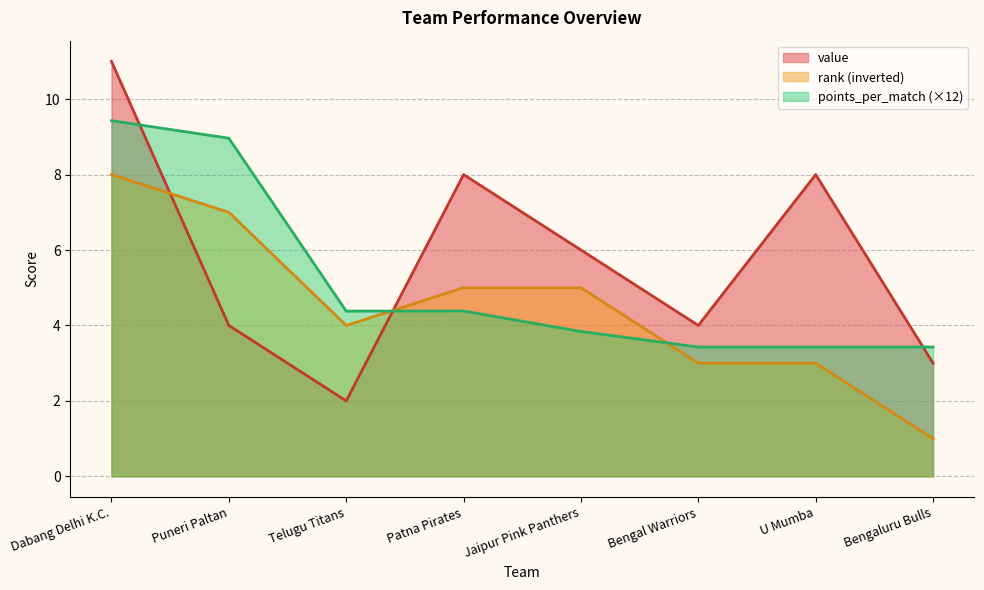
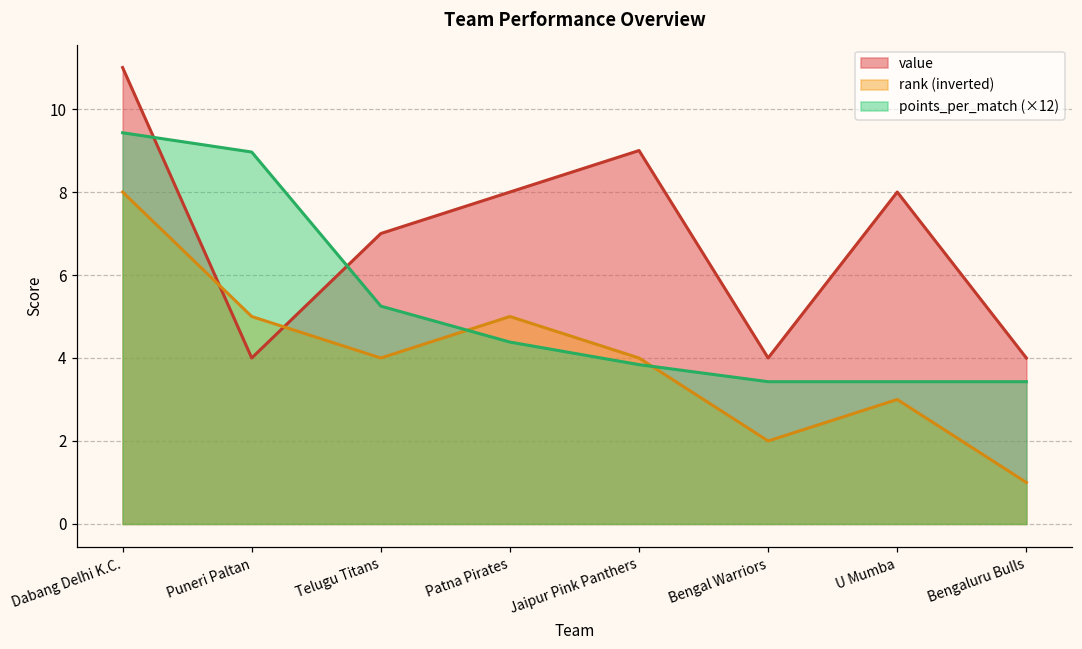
  {
    "value": {
      "Dabang Delhi K.C.": 11,
      "Puneri Paltan": 4,
-     "Telugu Titans": 2,
+     "Telugu Titans": 7,
      "Patna Pirates": 8,
-     "Jaipur Pink Panthers": 6,
+     "Jaipur Pink Panthers": 9,
      "Bengal Warriors": 4,
      "U Mumba": 8,
-     "Bengaluru Bulls": 3
+     "Bengaluru Bulls": 4
    },
    "rank (inverted)": {
      "Dabang Delhi K.C.": 8.0,
-     "Puneri Paltan": 7.0,
+     "Puneri Paltan": 5.0,
      "Telugu Titans": 4.0,
      "Patna Pirates": 5.0,
-     "Jaipur Pink Panthers": 5.0,
-     "Bengal Warriors": 3.0,
+     "Jaipur Pink Panthers": 4.0,
+     "Bengal Warriors": 2.0,
      "U Mumba": 3.0,
      "Bengaluru Bulls": 1.0
    },
    "points_per_match (×12)": {
      "Dabang Delhi K.C.": 9.4,
      "Puneri Paltan": 9.0,
-     "Telugu Titans": 4.4,
+     "Telugu Titans": 5.3,
      "Patna Pirates": 4.4,
      "Jaipur Pink Panthers": 3.8,
      "Bengal Warriors": 3.4,
      "U Mumba": 3.4,
      "Bengaluru Bulls": 3.4
    }
  }
